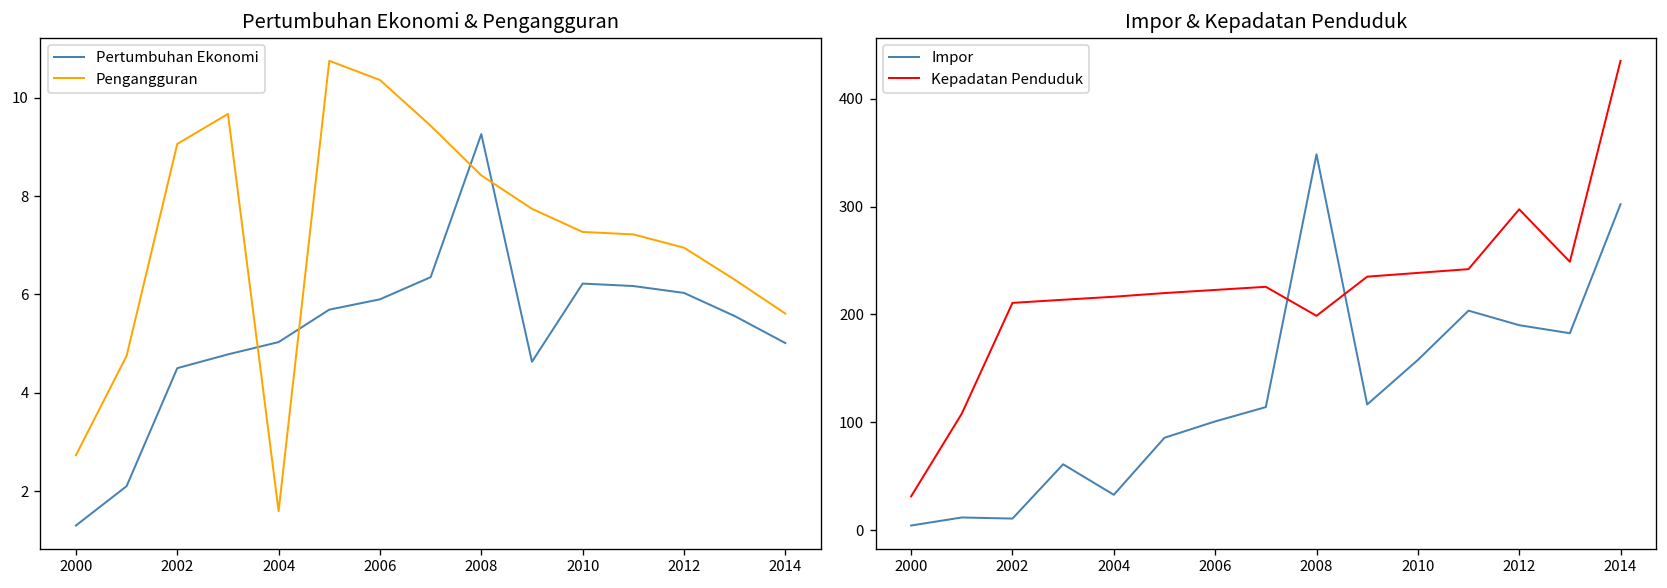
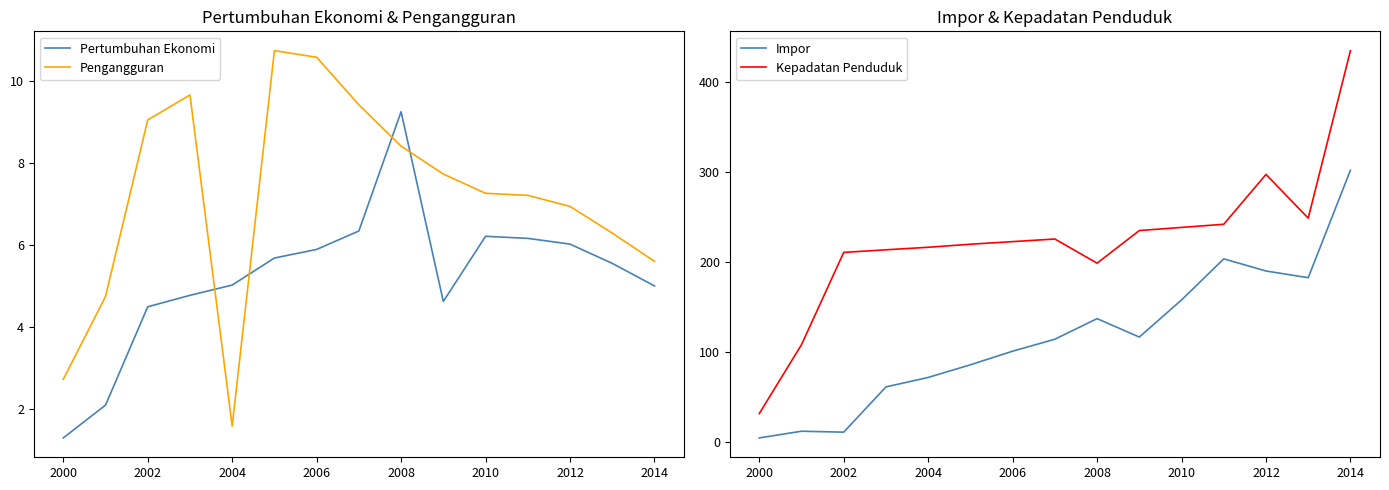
  {
    "Pertumbuhan Ekonomi & Pengangguran": {
      "Pertumbuhan Ekonomi": {
        "2000": 1.3,
        "2002": 4.5,
        "2004": 5.0,
        "2006": 5.9,
        "2008": 9.3,
        "2010": 6.2,
        "2012": 6.0,
        "2014": 5.0
      },
      "Pengangguran": {
        "2000": 2.7,
        "2002": 9.1,
        "2004": 1.6,
-       "2006": 10.4,
+       "2006": 10.6,
        "2008": 8.4,
        "2010": 7.3,
        "2012": 7.0,
        "2014": 5.6
      }
    },
    "Impor & Kepadatan Penduduk": {
      "Impor": {
        "2000": 0,
        "2002": 10,
-       "2004": 30,
+       "2004": 70,
        "2006": 100,
-       "2008": 350,
+       "2008": 140,
        "2010": 160,
        "2012": 190,
        "2014": 300
      },
      "Kepadatan Penduduk": {
        "2000": 30,
        "2002": 210,
        "2004": 220,
        "2006": 220,
        "2008": 200,
        "2010": 240,
        "2012": 300,
        "2014": 440
      }
    }
  }
